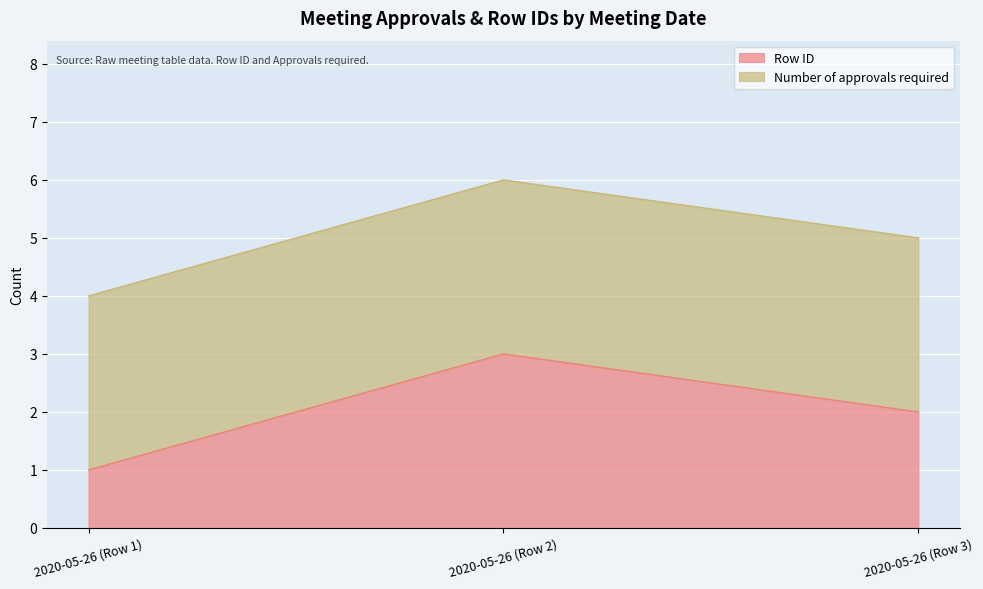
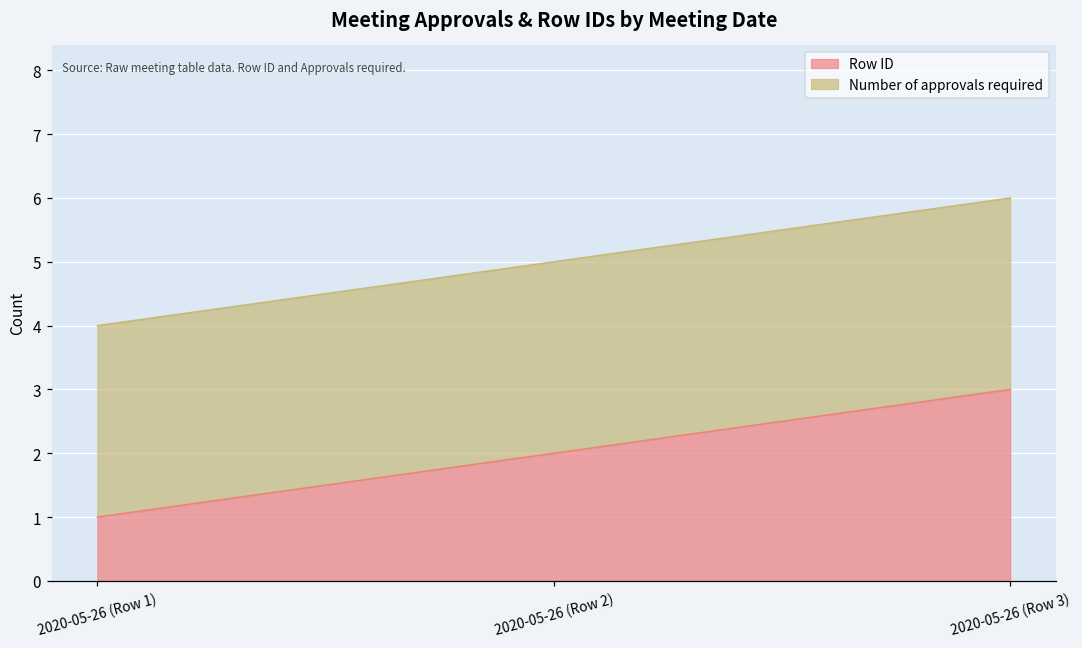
  {
    "Row ID": {
      "2020-05-26 (Row 1)": 1,
-     "2020-05-26 (Row 2)": 3,
-     "2020-05-26 (Row 3)": 2
+     "2020-05-26 (Row 2)": 2,
+     "2020-05-26 (Row 3)": 3
    },
    "Number of approvals required": {
      "2020-05-26 (Row 1)": 3,
      "2020-05-26 (Row 2)": 3,
      "2020-05-26 (Row 3)": 3
    }
  }
